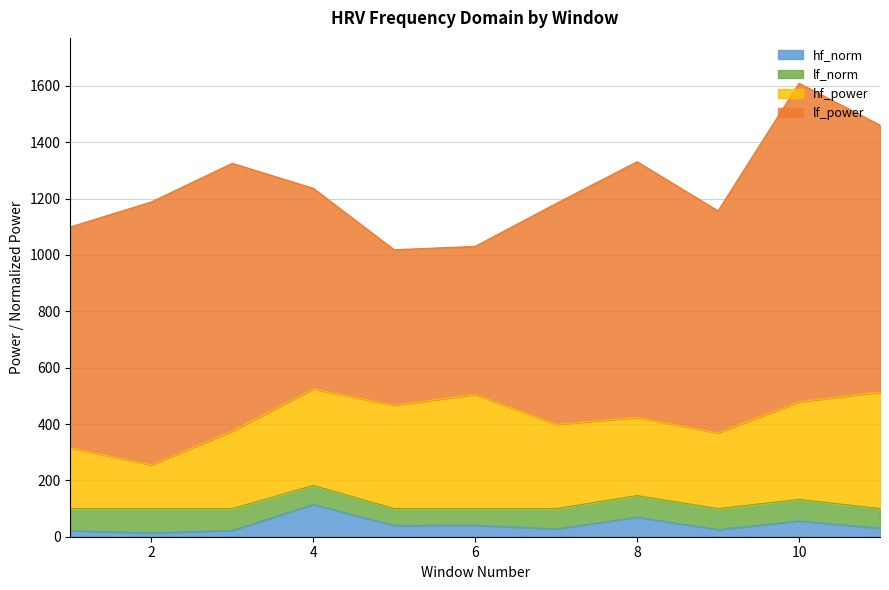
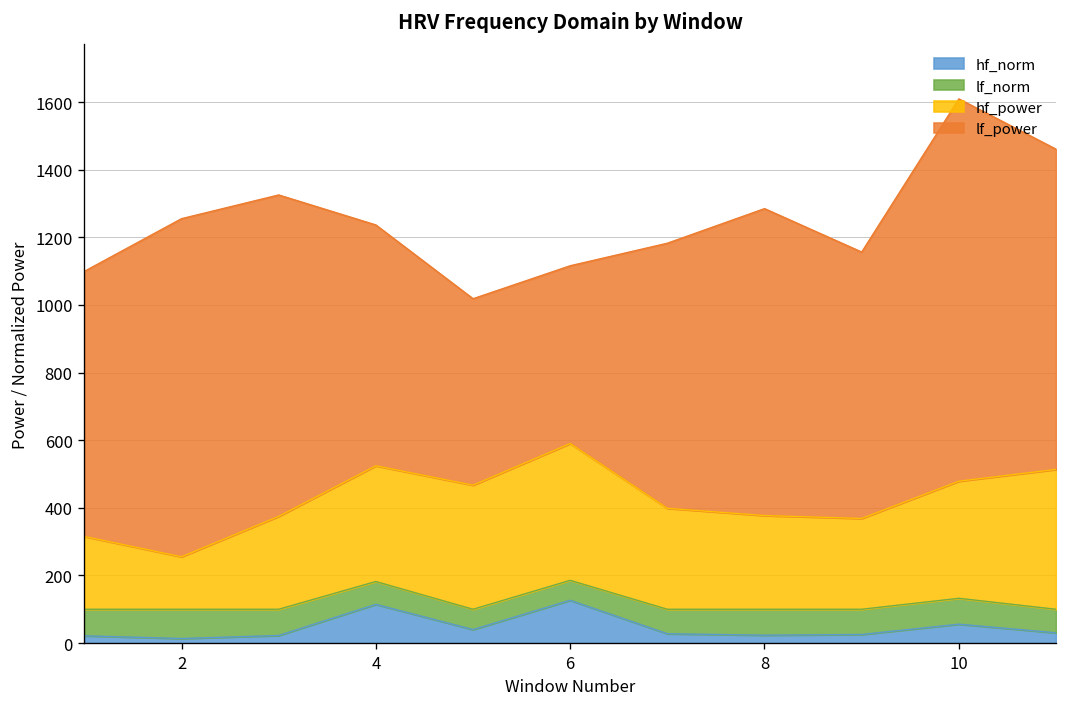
  {
    "hf_norm": {
      "2": 10,
      "4": 110,
-     "6": 40,
-     "8": 70,
+     "6": 130,
+     "8": 20,
      "10": 60
    },
    "lf_norm": {
      "2": 90,
      "4": 70,
      "6": 60,
      "8": 80,
      "10": 80
    },
    "hf_power": {
      "2": 160,
      "4": 340,
      "6": 400,
      "8": 280,
      "10": 350
    },
    "lf_power": {
-     "2": 930,
+     "2": 1000,
      "4": 710,
      "6": 530,
      "8": 910,
      "10": 1130
    }
  }
